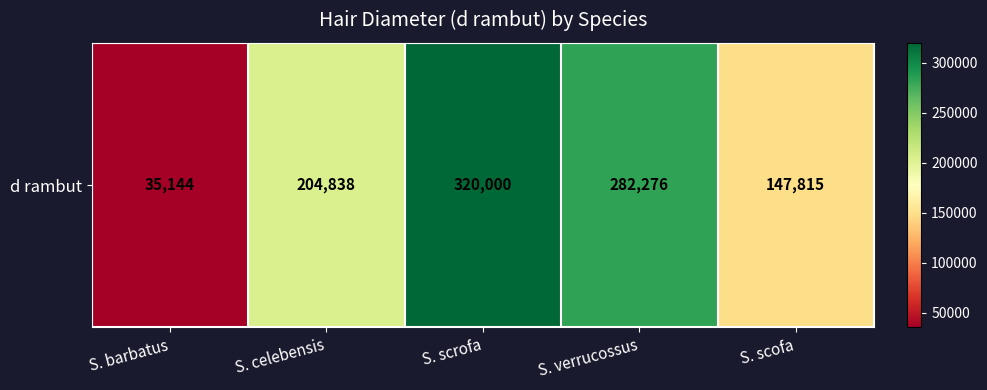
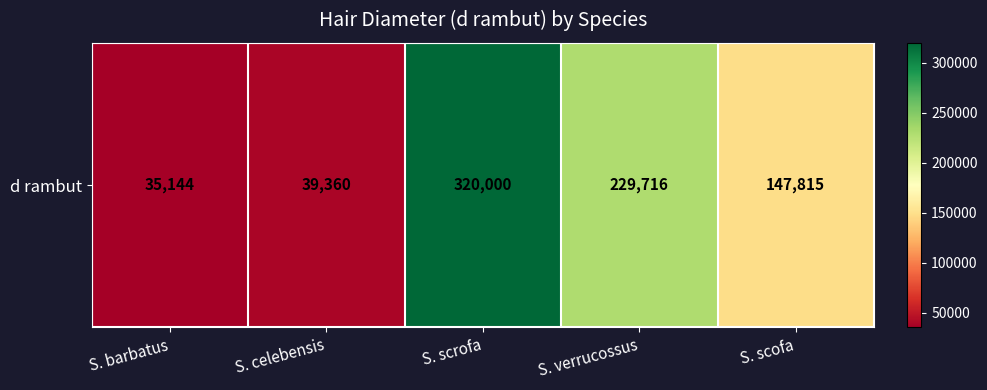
  {
    "d rambut": {
      "S. barbatus": "35,144",
-     "S. celebensis": "204,838",
+     "S. celebensis": "39,360",
      "S. scrofa": "320,000",
-     "S. verrucossus": "282,276",
+     "S. verrucossus": "229,716",
      "S. scofa": "147,815"
    }
  }
